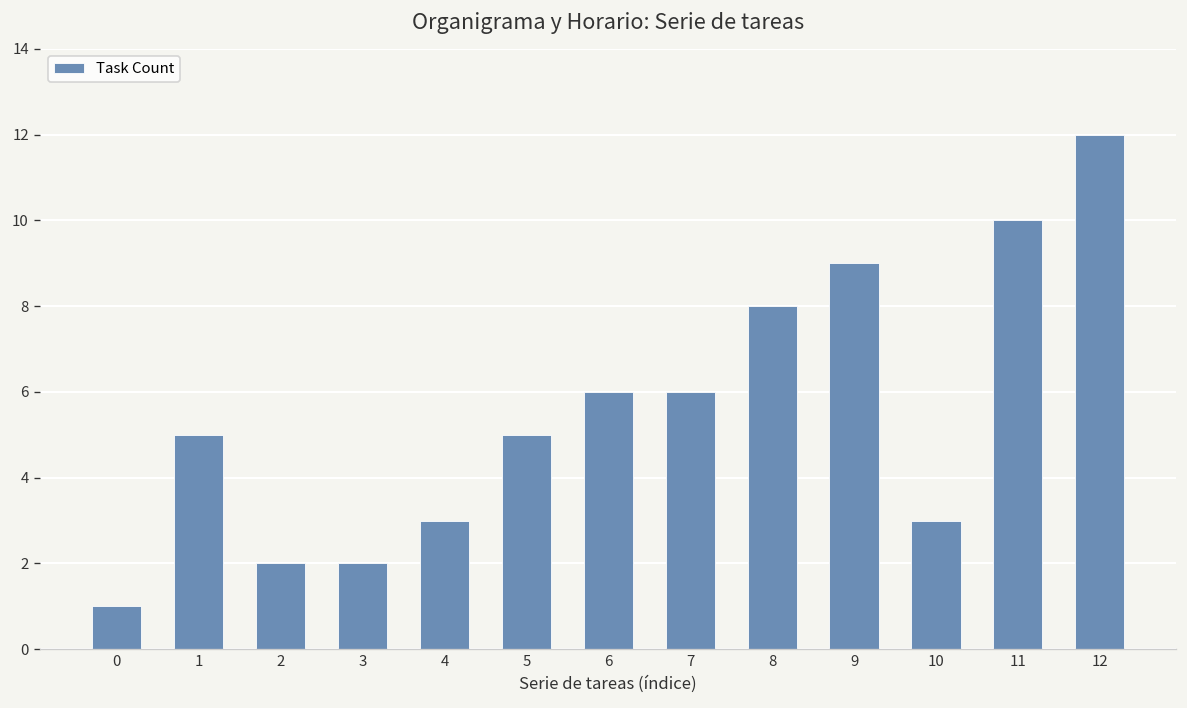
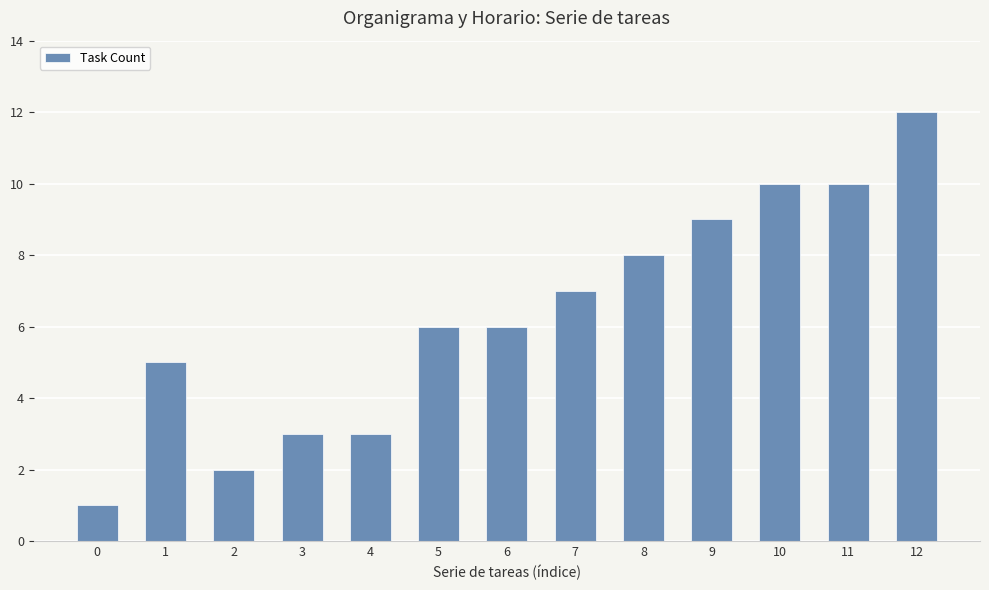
  {
    "0": 1,
    "1": 5,
    "2": 2,
-   "3": 2,
+   "3": 3,
    "4": 3,
-   "5": 5,
+   "5": 6,
    "6": 6,
-   "7": 6,
+   "7": 7,
    "8": 8,
    "9": 9,
-   "10": 3,
+   "10": 10,
    "11": 10,
    "12": 12
  }
